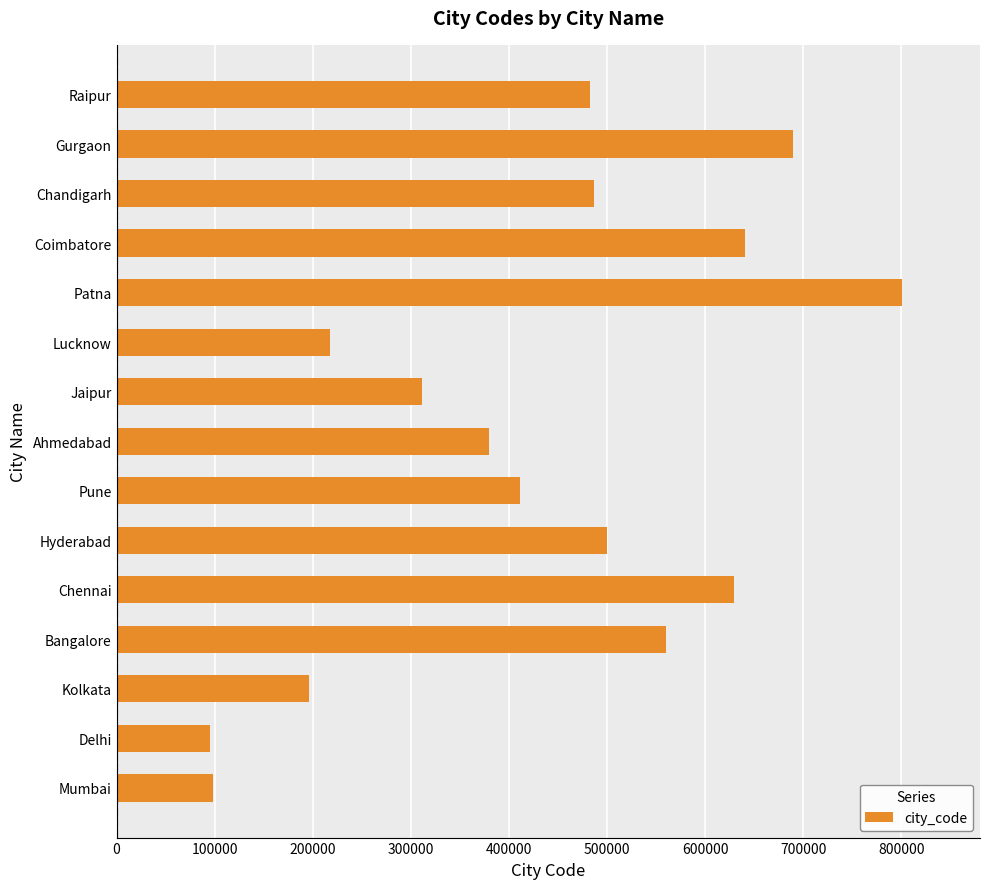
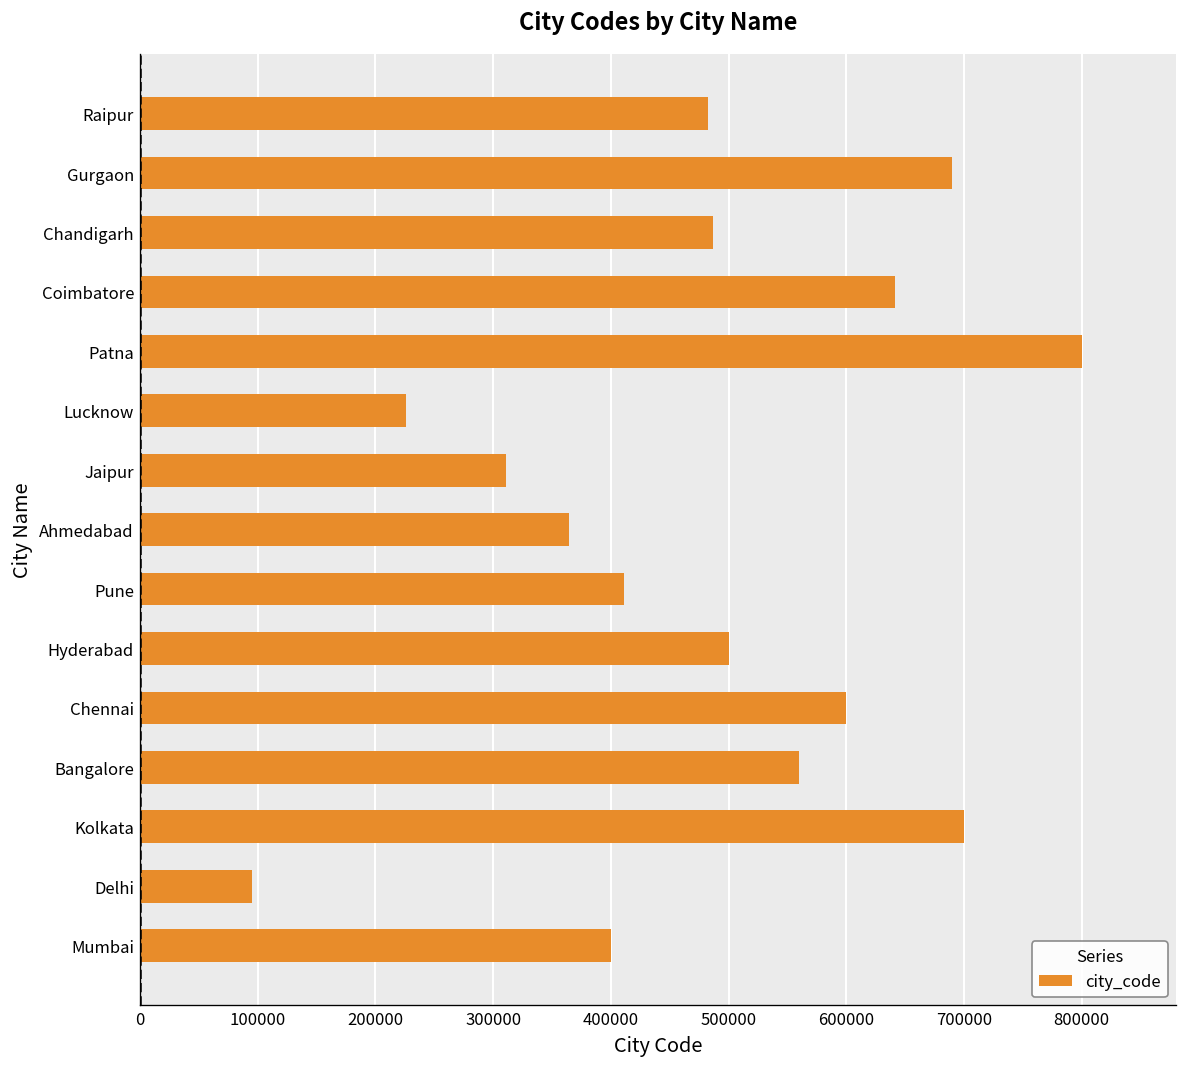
  {
    "Raipur": 480000,
    "Gurgaon": 690000,
    "Chandigarh": 490000,
    "Coimbatore": 640000,
    "Patna": 800000,
-   "Lucknow": 220000,
+   "Lucknow": 230000,
    "Jaipur": 310000,
-   "Ahmedabad": 380000,
+   "Ahmedabad": 360000,
    "Pune": 410000,
    "Hyderabad": 500000,
-   "Chennai": 630000,
+   "Chennai": 600000,
    "Bangalore": 560000,
-   "Kolkata": 200000,
+   "Kolkata": 700000,
    "Delhi": 100000,
-   "Mumbai": 100000
+   "Mumbai": 400000
  }
